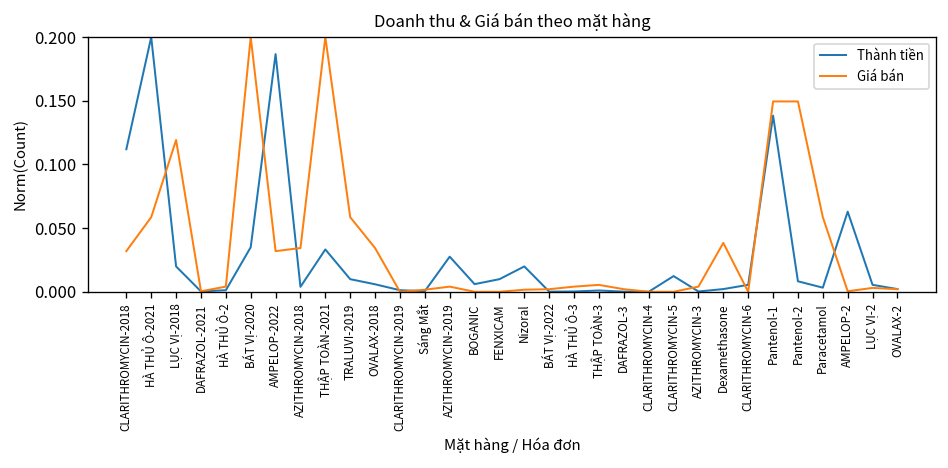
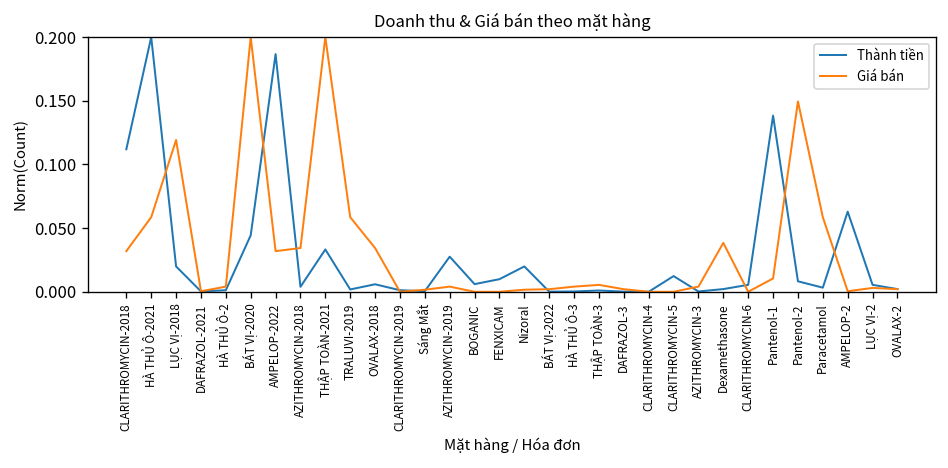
  {
    "Thành tiền": {
      "CLARITHROMYCIN-2018": 0.112,
      "HÀ THỦ Ô-2021": 0.200,
      "LỤC VỊ-2018": 0.020,
      "HÀ THỦ Ô-2": 0.001,
-     "BÁT VỊ-2020": 0.035,
+     "BÁT VỊ-2020": 0.044,
      "AMPELOP-2022": 0.187,
      "AZITHROMYCIN-2018": 0.004,
      "THẬP TOÀN-2021": 0.033,
-     "TRALUVI-2019": 0.010,
+     "TRALUVI-2019": 0.002,
      "OVALAX-2018": 0.006,
      "AZITHROMYCIN-2019": 0.028,
      "BOGANIC": 0.006,
      "FENXICAM": 0.010,
      "Nizoral": 0.020,
      "HÀ THỦ Ô-3": 0.000,
      "THẬP TOÀN-3": 0.001,
      "CLARITHROMYCIN-5": 0.012,
      "AZITHROMYCIN-3": 0.000,
      "Dexamethasone": 0.002,
      "CLARITHROMYCIN-6": 0.005,
      "Pantenol-1": 0.138,
      "Pantenol-2": 0.008,
      "Paracetamol": 0.003,
      "AMPELOP-2": 0.063
    },
    "Giá bán": {
      "CLARITHROMYCIN-2018": 0.032,
      "HÀ THỦ Ô-2021": 0.059,
      "LỤC VỊ-2018": 0.119,
      "HÀ THỦ Ô-2": 0.004,
      "BÁT VỊ-2020": 0.200,
      "AMPELOP-2022": 0.032,
      "AZITHROMYCIN-2018": 0.034,
      "THẬP TOÀN-2021": 0.200,
      "TRALUVI-2019": 0.059,
      "OVALAX-2018": 0.034,
      "AZITHROMYCIN-2019": 0.004,
      "BOGANIC": 0.000,
      "FENXICAM": 0.000,
      "Nizoral": 0.002,
      "HÀ THỦ Ô-3": 0.004,
      "THẬP TOÀN-3": 0.005,
      "CLARITHROMYCIN-5": 0.000,
      "AZITHROMYCIN-3": 0.004,
      "Dexamethasone": 0.038,
      "CLARITHROMYCIN-6": 0.000,
-     "Pantenol-1": 0.149,
+     "Pantenol-1": 0.010,
      "Pantenol-2": 0.149,
      "Paracetamol": 0.059,
      "AMPELOP-2": 0.000
    }
  }
